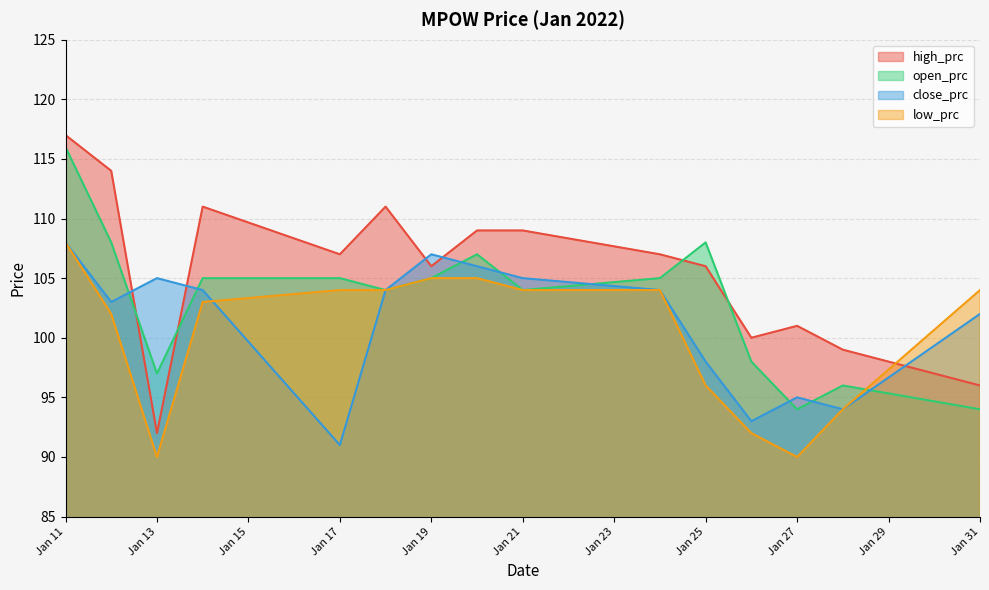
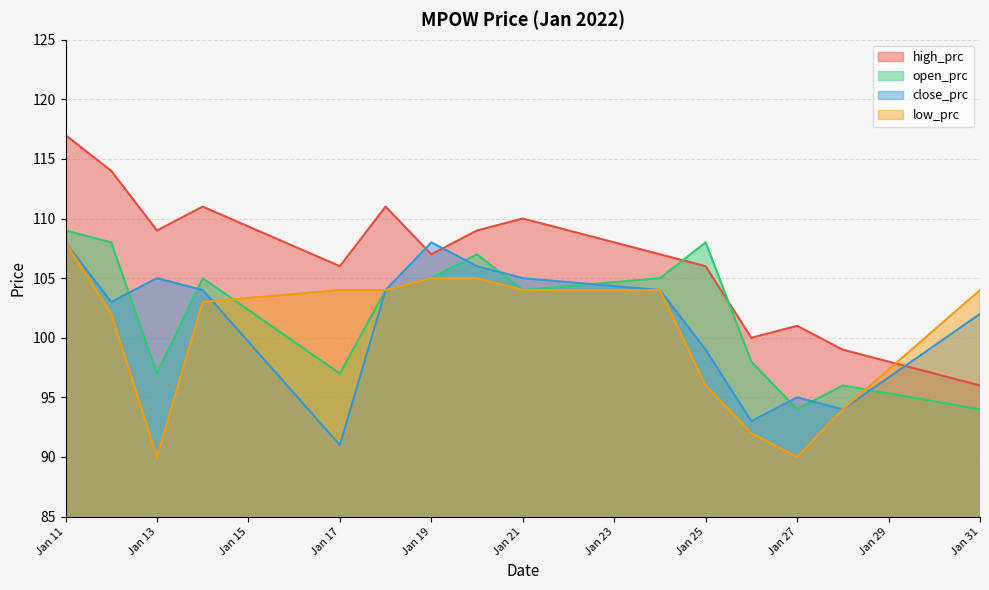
  {
    "high_prc": {
      "Jan 11": 117,
-     "Jan 13": 92,
-     "Jan 17": 107,
-     "Jan 19": 106,
-     "Jan 21": 109,
+     "Jan 13": 109,
+     "Jan 17": 106,
+     "Jan 19": 107,
+     "Jan 21": 110,
      "Jan 25": 106,
      "Jan 27": 101,
      "Jan 31": 96
    },
    "open_prc": {
-     "Jan 11": 116,
+     "Jan 11": 109,
      "Jan 13": 97,
-     "Jan 17": 105,
+     "Jan 17": 97,
      "Jan 25": 108,
      "Jan 27": 94,
      "Jan 31": 94
    },
    "close_prc": {
      "Jan 13": 105,
      "Jan 17": 91,
-     "Jan 19": 107,
+     "Jan 19": 108,
      "Jan 21": 105,
-     "Jan 25": 98,
+     "Jan 25": 99,
      "Jan 27": 95,
      "Jan 31": 102
    },
    "low_prc": {
      "Jan 13": 90,
      "Jan 17": 104,
      "Jan 25": 96,
      "Jan 27": 90,
      "Jan 31": 104
    }
  }
